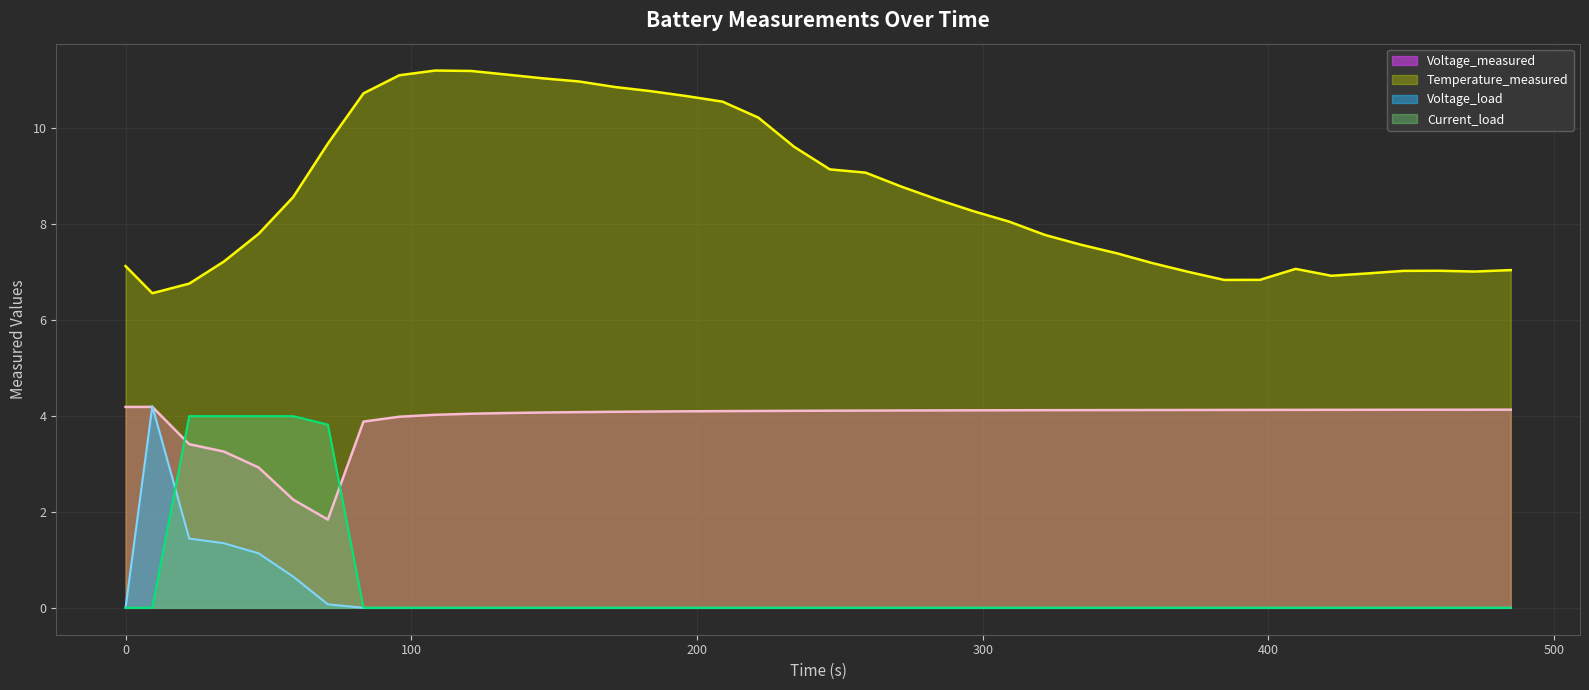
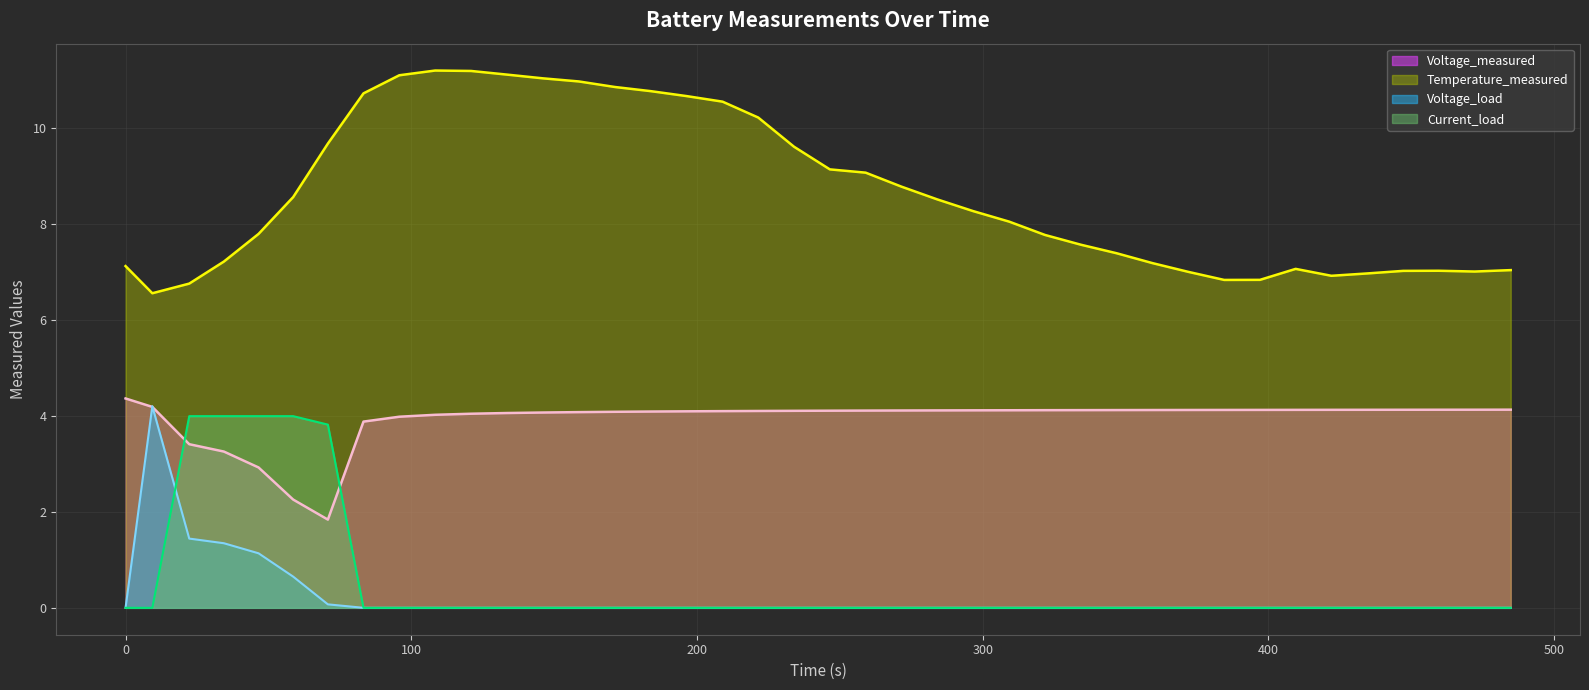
  {
    "Voltage_measured": {
-     "0": 4.2
+     "0": 4.4
    },
    "Temperature_measured": {
      "0": 7.1
    }
  }
